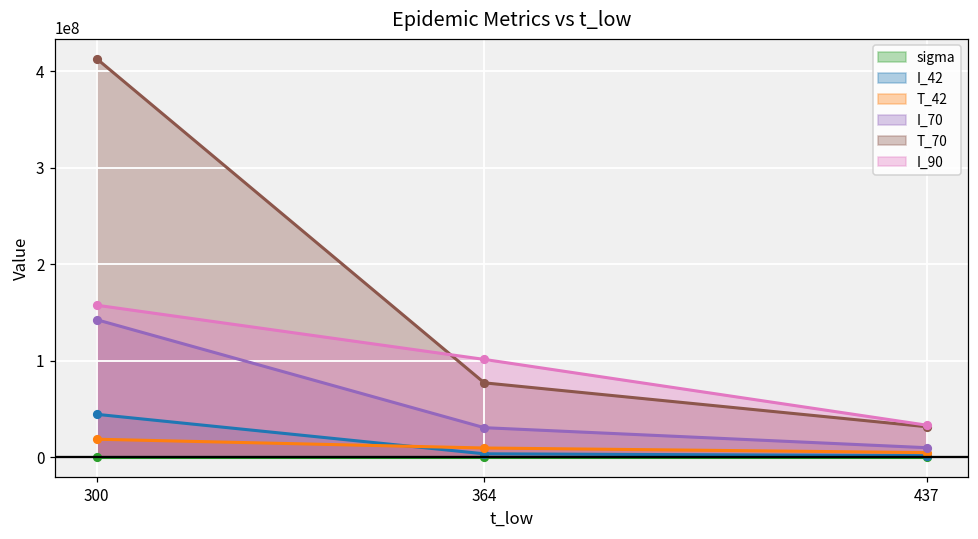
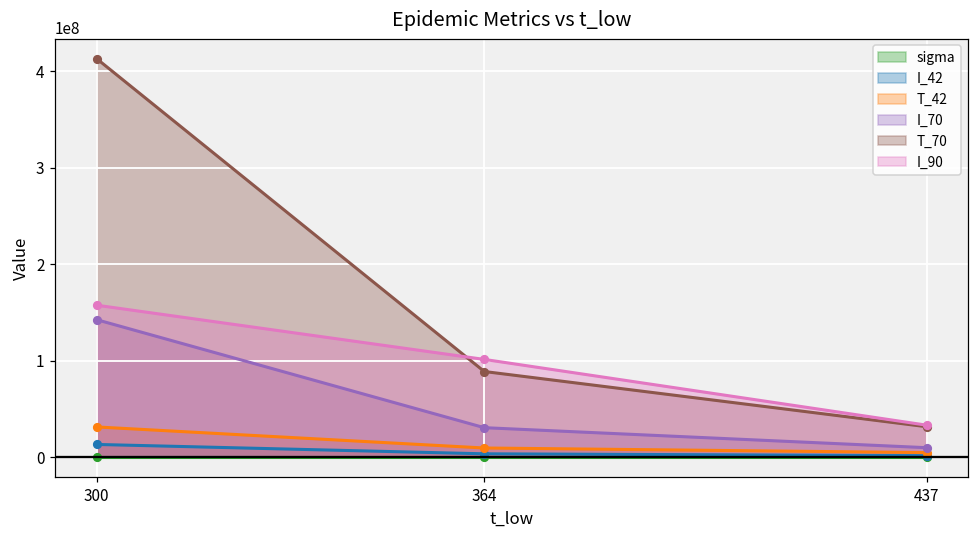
  {
    "sigma": {
      "300": 0,
      "364": 0
    },
    "I_42": {
-     "300": 40000000,
+     "300": 10000000,
      "364": 0
    },
    "T_42": {
-     "300": 20000000,
+     "300": 30000000,
      "364": 10000000,
      "437": 0
    },
    "T_70": {
      "300": 410000000,
-     "364": 80000000
+     "364": 90000000
    }
  }
